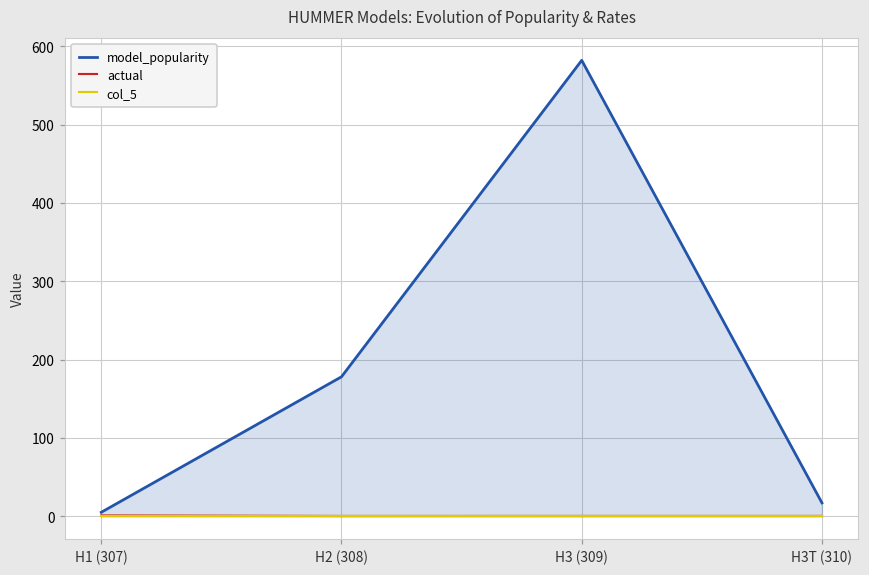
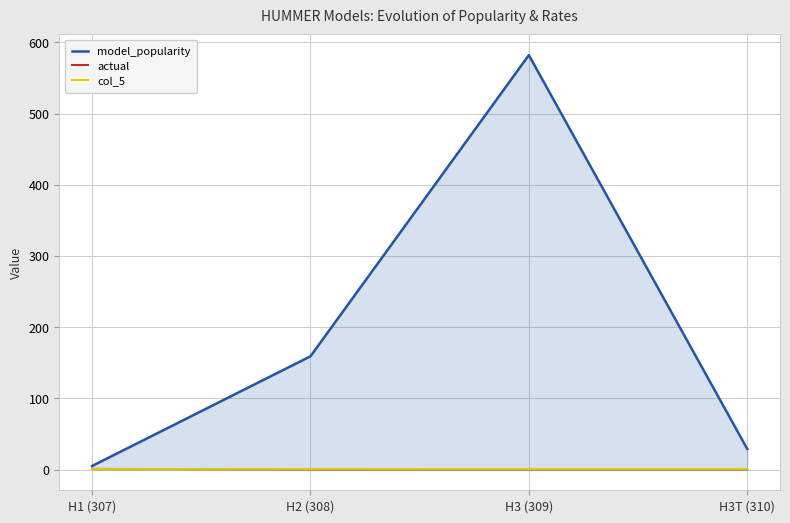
  {
    "model_popularity": {
      "H1 (307)": 10,
-     "H2 (308)": 180,
+     "H2 (308)": 160,
      "H3 (309)": 580,
-     "H3T (310)": 20
+     "H3T (310)": 30
    }
  }
